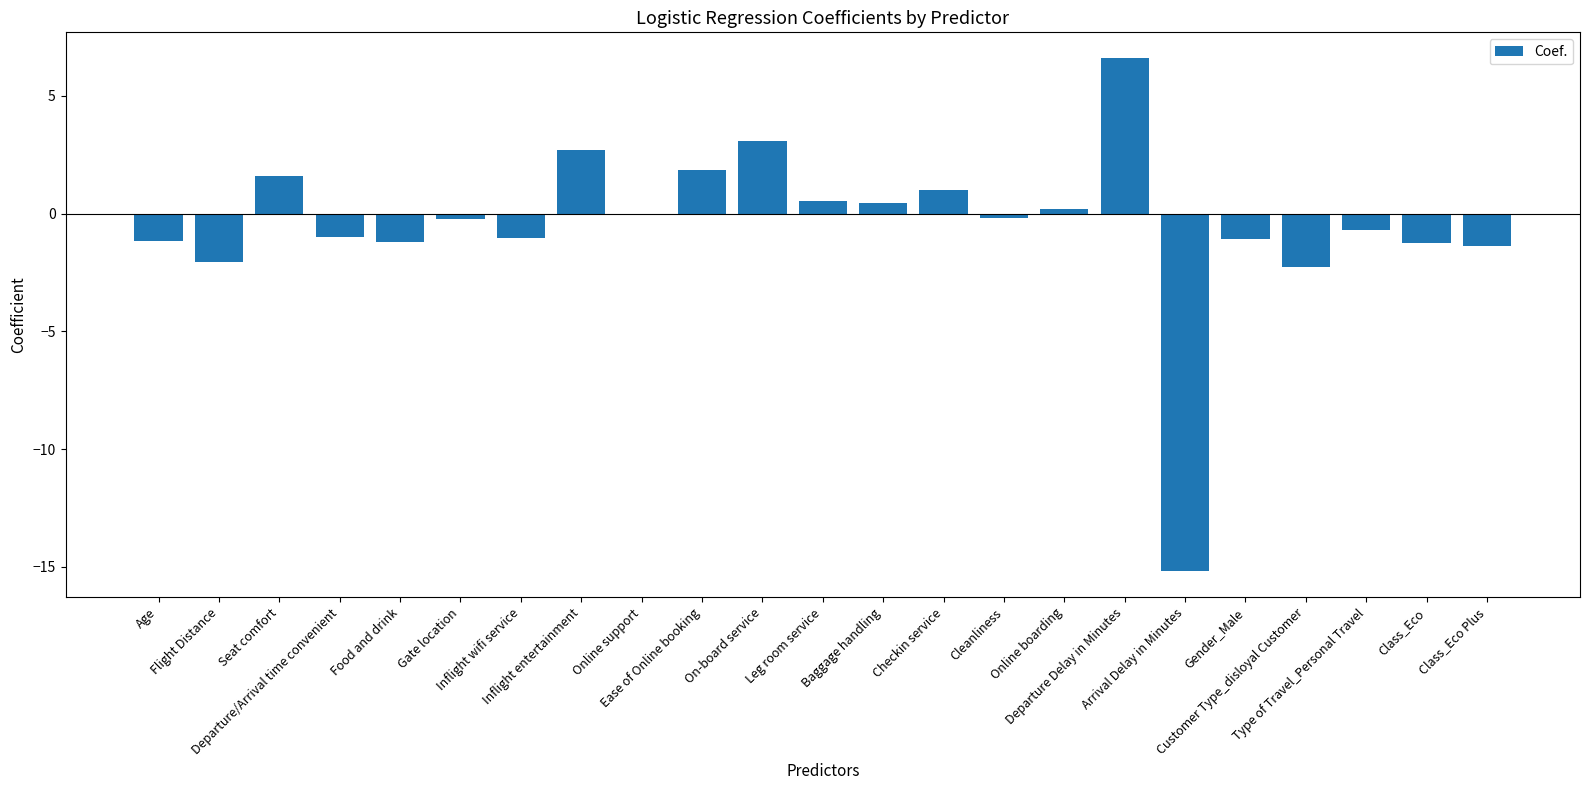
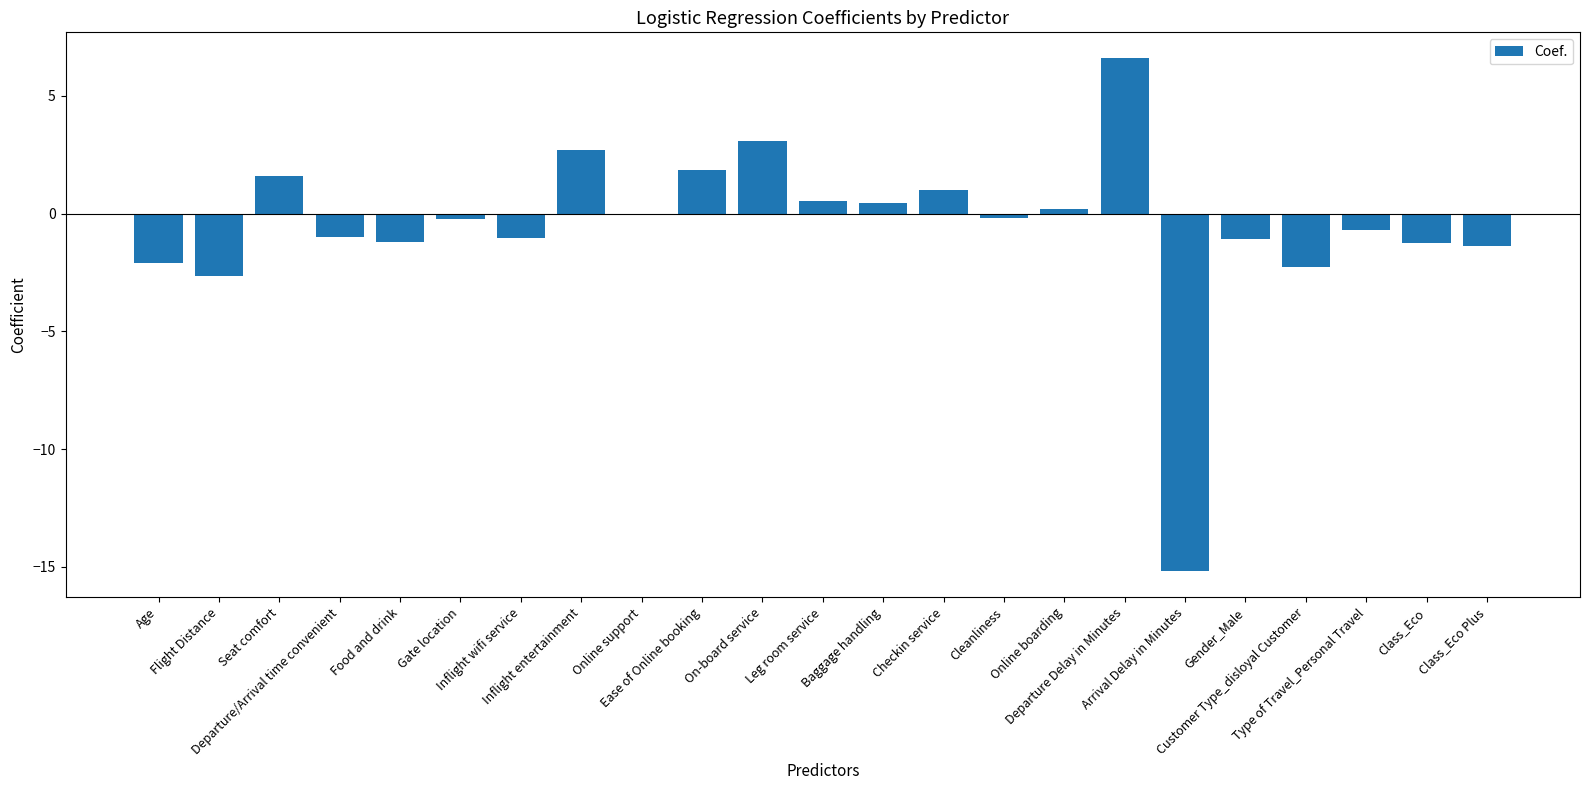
  {
-   "Age": -1.2,
-   "Flight Distance": -2.0,
+   "Age": -2.1,
+   "Flight Distance": -2.7,
    "Seat comfort": 1.6,
    "Departure/Arrival time convenient": -1.0,
    "Food and drink": -1.2,
    "Gate location": -0.2,
    "Inflight wifi service": -1.0,
    "Inflight entertainment": 2.7,
    "Ease of Online booking": 1.8,
    "On-board service": 3.1,
    "Leg room service": 0.5,
    "Baggage handling": 0.5,
    "Checkin service": 1.0,
    "Cleanliness": -0.2,
    "Online boarding": 0.2,
    "Departure Delay in Minutes": 6.6,
    "Arrival Delay in Minutes": -15.2,
    "Gender_Male": -1.1,
    "Customer Type_disloyal Customer": -2.3,
    "Type of Travel_Personal Travel": -0.7,
    "Class_Eco": -1.2,
    "Class_Eco Plus": -1.4
  }
